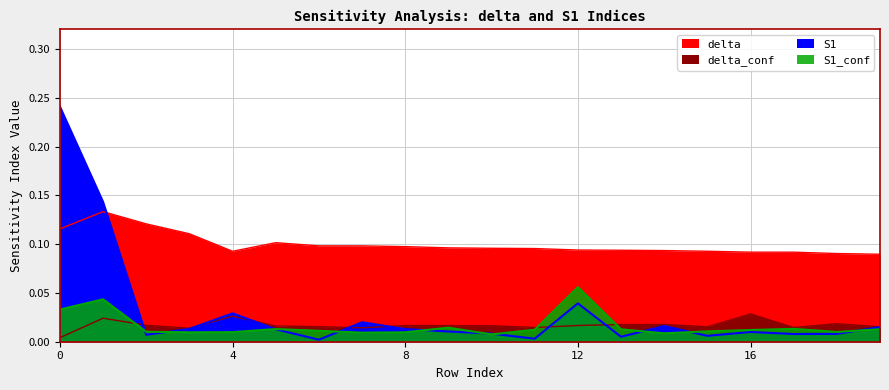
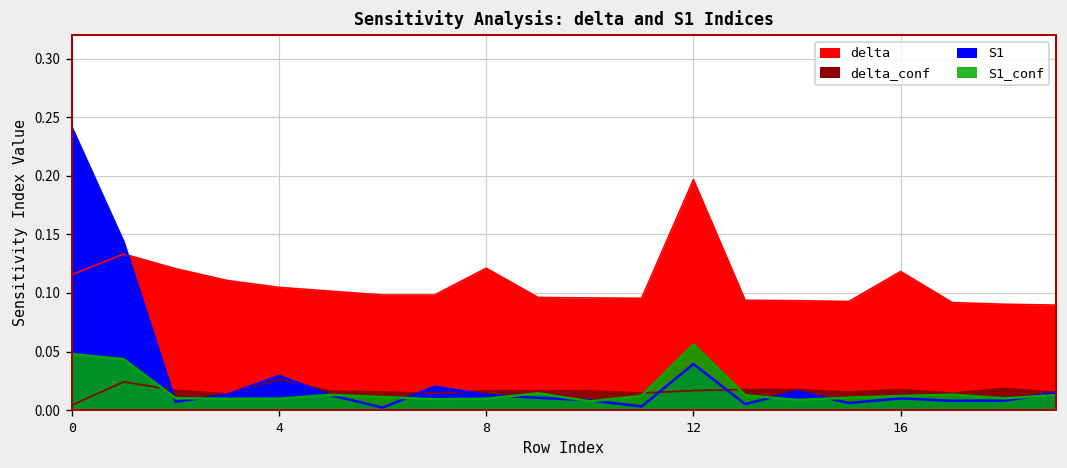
  {
    "delta": {
      "0": 0.12,
-     "4": 0.09,
-     "8": 0.10,
-     "12": 0.09,
-     "16": 0.09
+     "4": 0.10,
+     "8": 0.12,
+     "12": 0.20,
+     "16": 0.12
    },
    "delta_conf": {
      "0": 0.00,
      "4": 0.03,
      "8": 0.02,
      "12": 0.02,
-     "16": 0.03
+     "16": 0.02
    },
    "S1": {
      "0": 0.24,
      "4": 0.03,
      "8": 0.01,
      "12": 0.04
    },
    "S1_conf": {
-     "0": 0.03,
+     "0": 0.05,
      "4": 0.01,
      "8": 0.01,
      "12": 0.06
    }
  }
